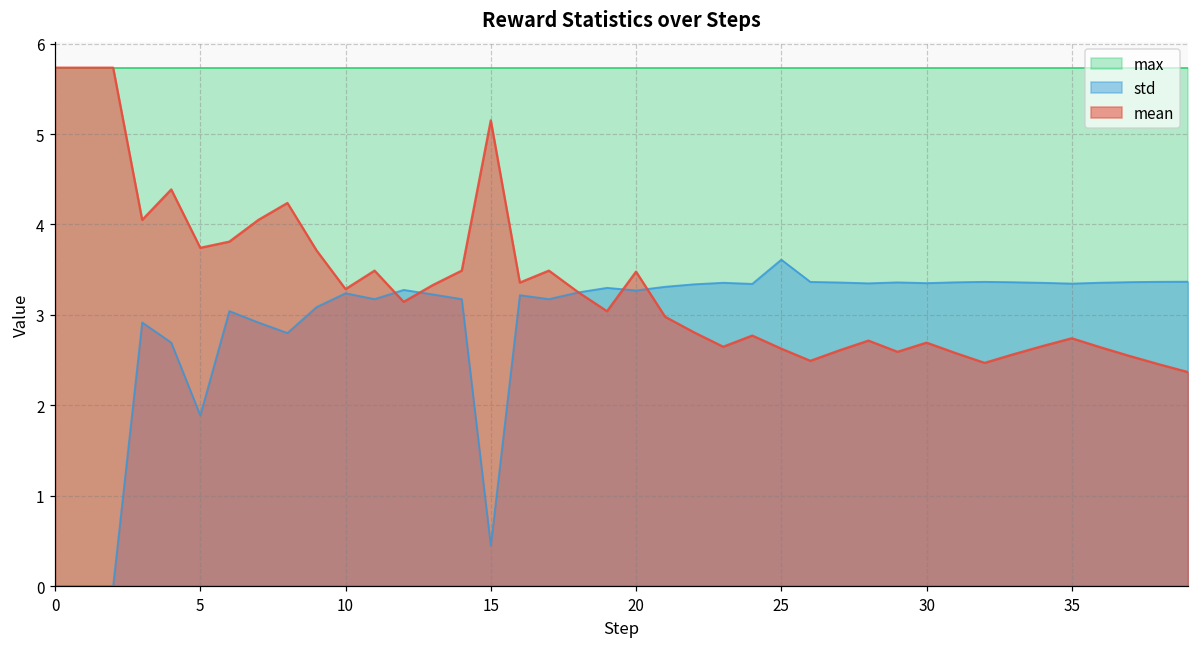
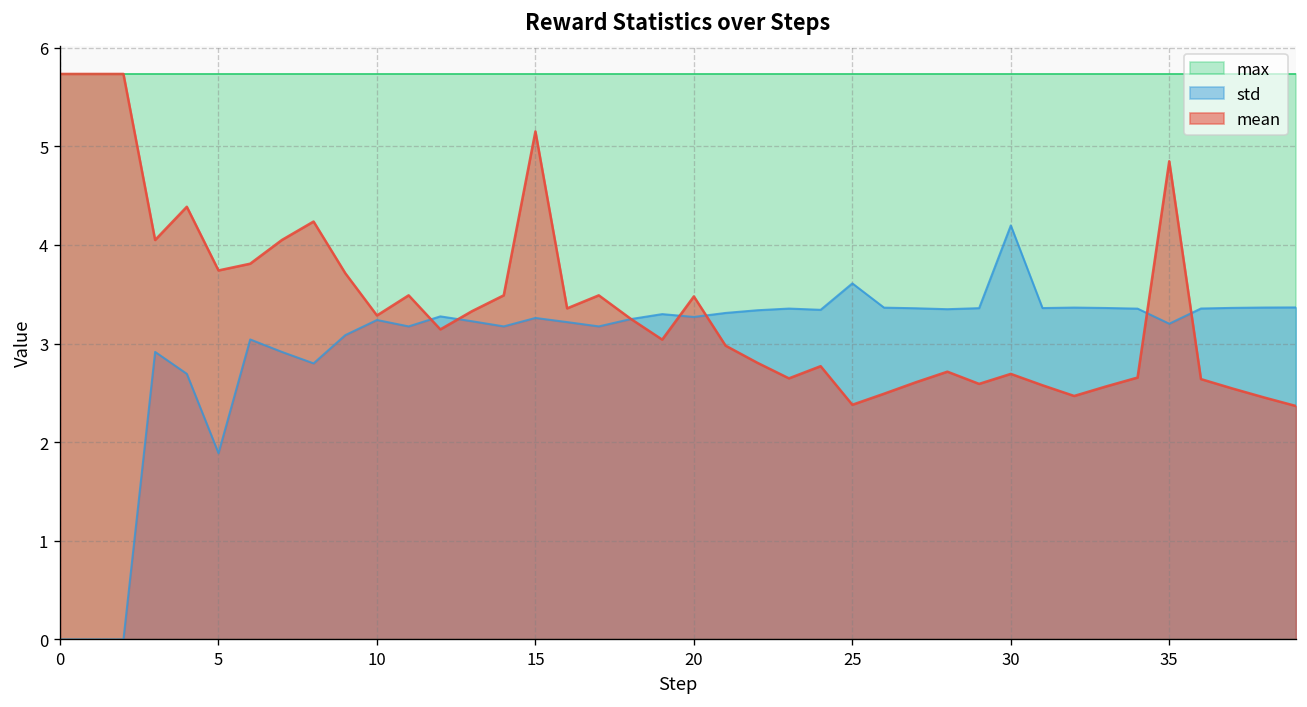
  {
    "max": {
      "5": 5.7,
      "10": 5.7,
      "15": 5.7,
      "20": 5.7,
      "25": 5.7,
      "30": 5.7,
      "35": 5.7
    },
    "std": {
      "0": 0.0,
      "5": 1.9,
      "10": 3.2,
-     "15": 0.4,
+     "15": 3.3,
      "20": 3.3,
      "25": 3.6,
-     "30": 3.4,
-     "35": 3.3
+     "30": 4.2,
+     "35": 3.2
    },
    "mean": {
      "5": 3.7,
      "10": 3.3,
      "15": 5.2,
      "20": 3.5,
-     "25": 2.6,
+     "25": 2.4,
      "30": 2.7,
-     "35": 2.7
+     "35": 4.8
    }
  }
